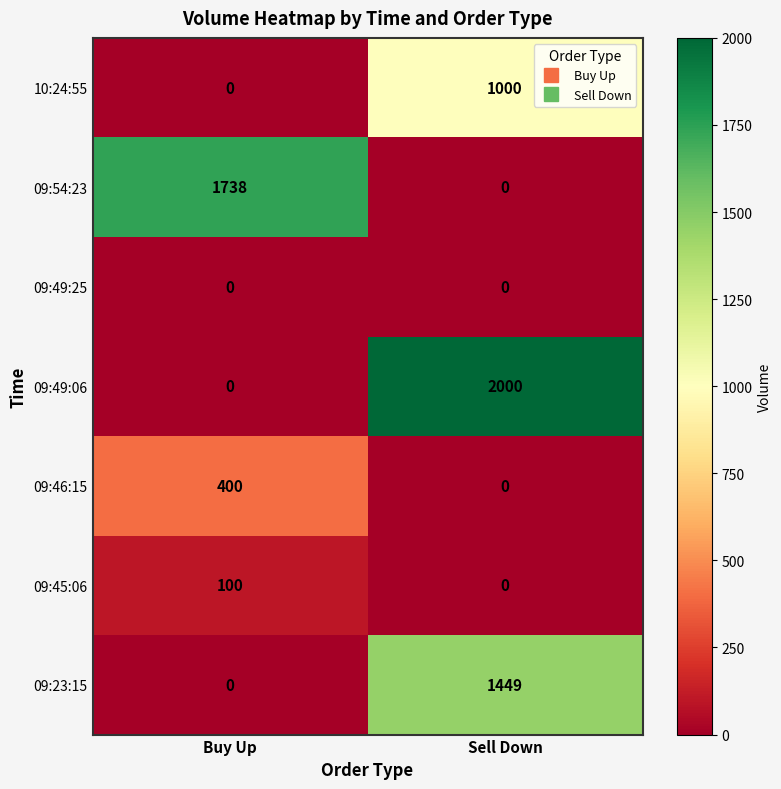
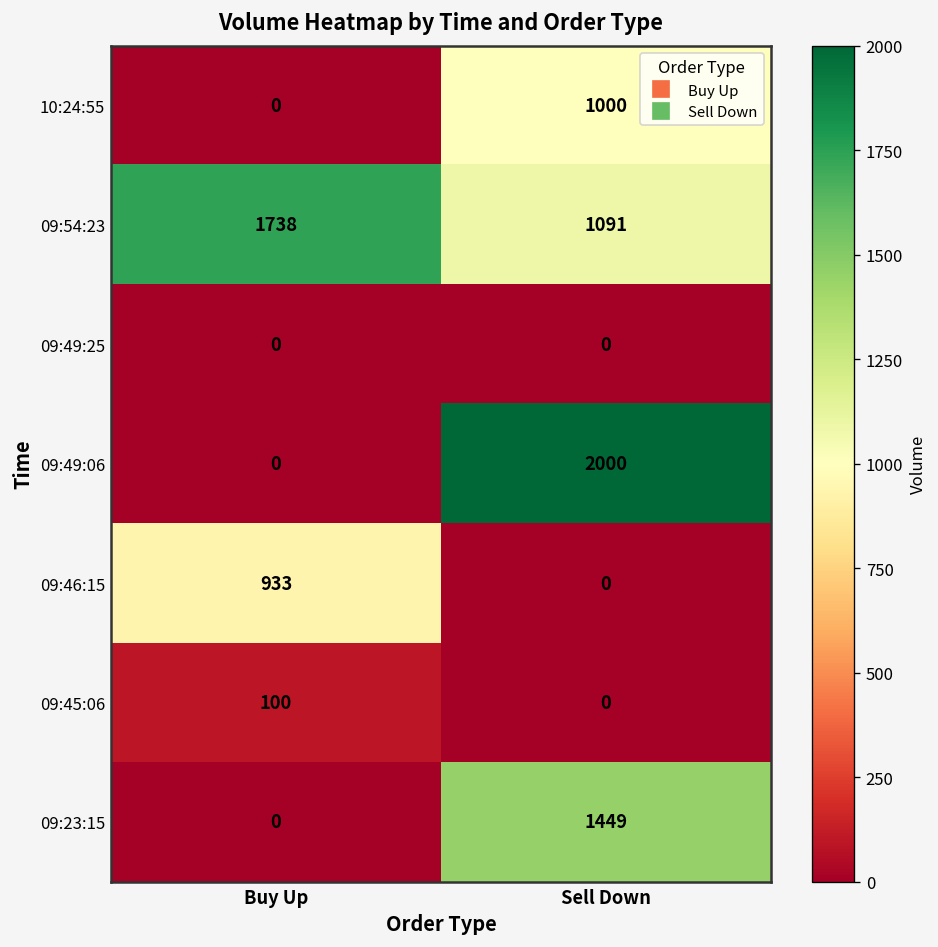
  {
    "10:24:55": {
      "Buy Up": 0,
      "Sell Down": 1000
    },
    "09:54:23": {
      "Buy Up": 1738,
-     "Sell Down": 0
+     "Sell Down": 1091
    },
    "09:49:25": {
      "Buy Up": 0,
      "Sell Down": 0
    },
    "09:49:06": {
      "Buy Up": 0,
      "Sell Down": 2000
    },
    "09:46:15": {
-     "Buy Up": 400,
+     "Buy Up": 933,
      "Sell Down": 0
    },
    "09:45:06": {
      "Buy Up": 100,
      "Sell Down": 0
    },
    "09:23:15": {
      "Buy Up": 0,
      "Sell Down": 1449
    }
  }
